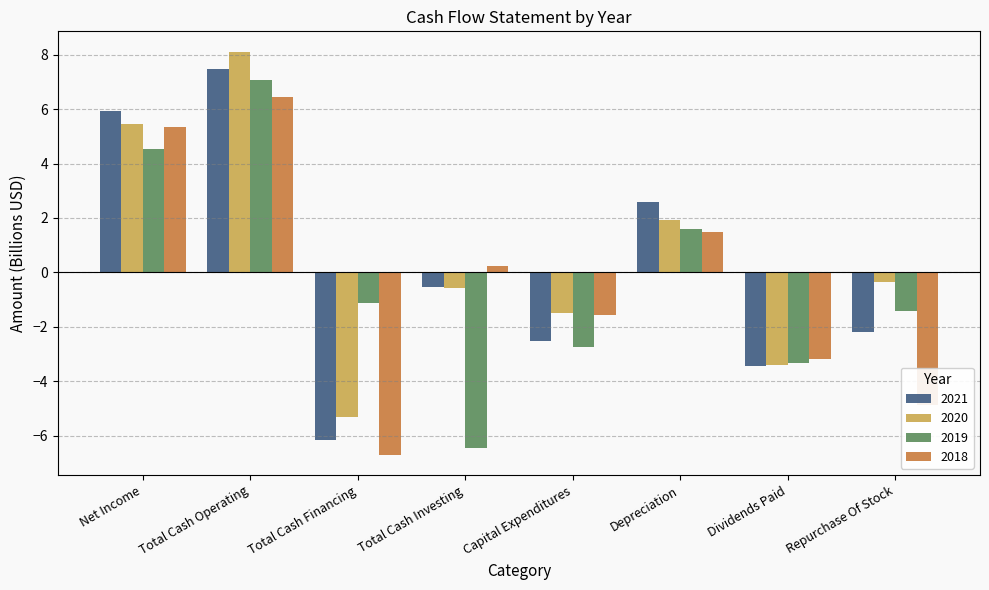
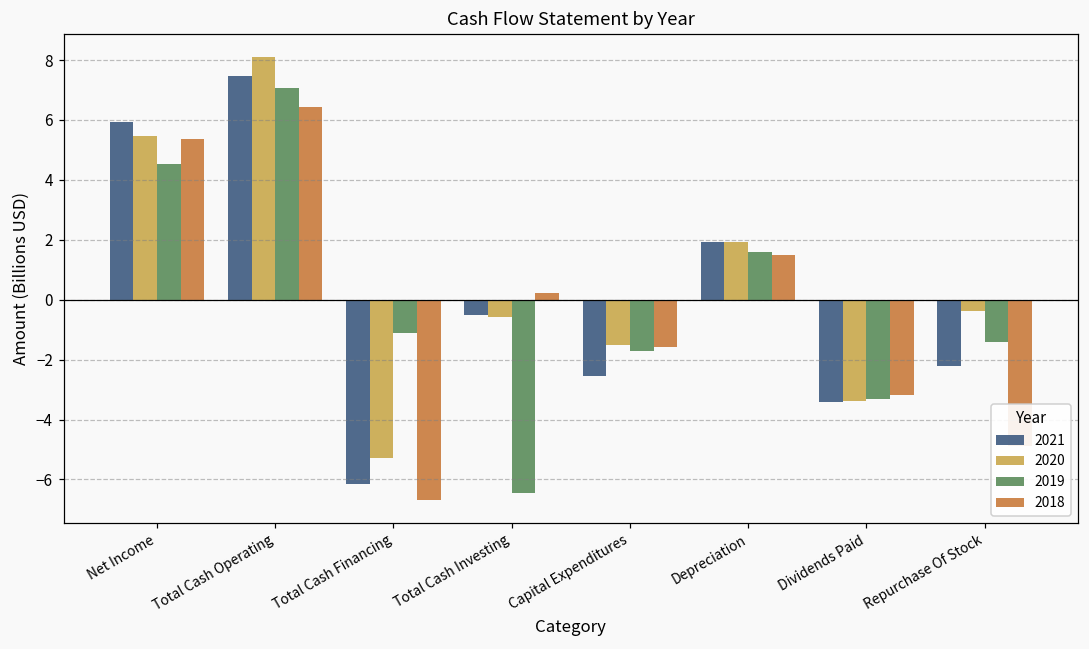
  {
    "2021": {
      "Net Income": 5.9,
      "Total Cash Operating": 7.5,
      "Total Cash Financing": -6.1,
      "Total Cash Investing": -0.5,
      "Capital Expenditures": -2.5,
-     "Depreciation": 2.6,
+     "Depreciation": 1.9,
      "Dividends Paid": -3.4,
      "Repurchase Of Stock": -2.2
    },
    "2019": {
      "Net Income": 4.5,
      "Total Cash Operating": 7.1,
      "Total Cash Financing": -1.1,
      "Total Cash Investing": -6.4,
-     "Capital Expenditures": -2.8,
+     "Capital Expenditures": -1.7,
      "Depreciation": 1.6,
      "Dividends Paid": -3.3,
      "Repurchase Of Stock": -1.4
    }
  }
